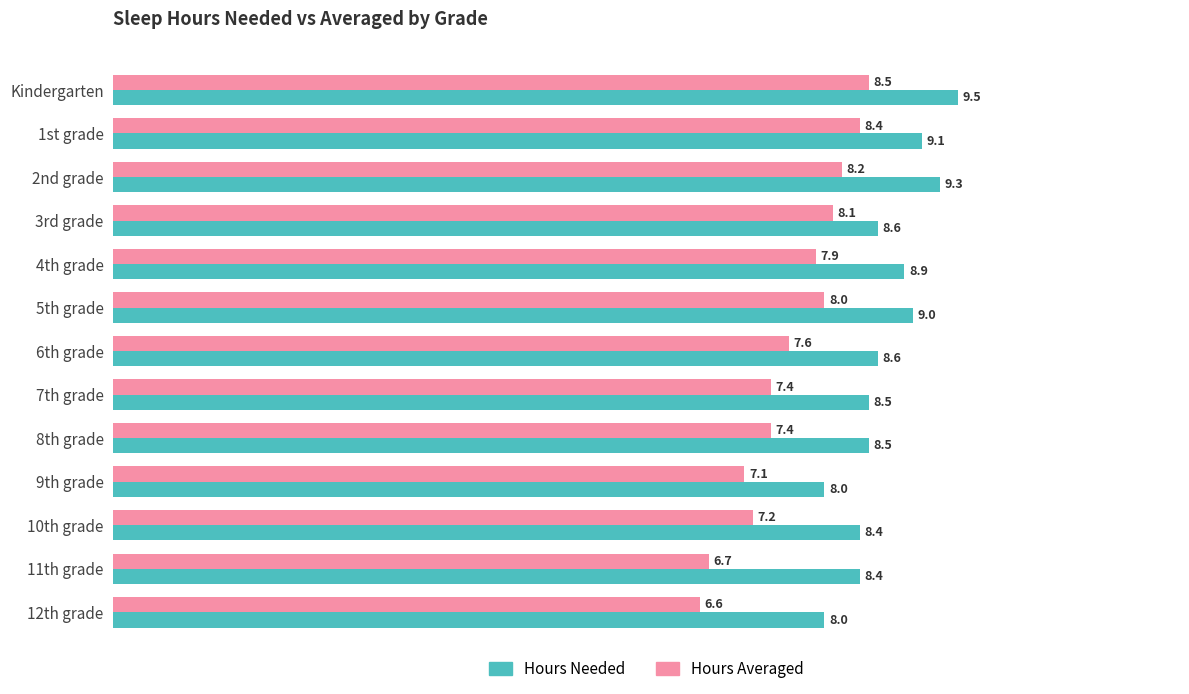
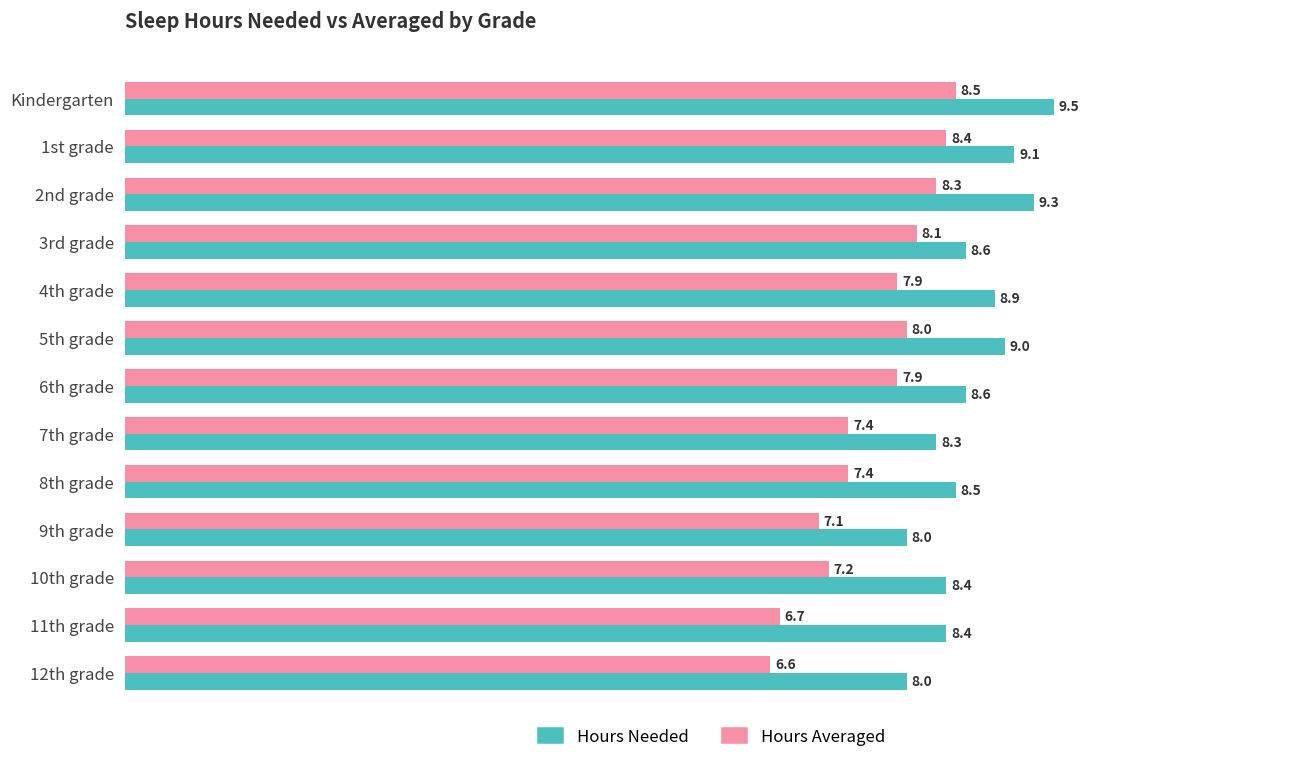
  {
    "Hours Needed": {
      "Kindergarten": 9.5,
      "1st grade": 9.1,
      "2nd grade": 9.3,
      "3rd grade": 8.6,
      "4th grade": 8.9,
      "5th grade": 9.0,
      "6th grade": 8.6,
-     "7th grade": 8.5,
+     "7th grade": 8.3,
      "8th grade": 8.5,
      "9th grade": 8.0,
      "10th grade": 8.4,
      "11th grade": 8.4,
      "12th grade": 8.0
    },
    "Hours Averaged": {
      "Kindergarten": 8.5,
      "1st grade": 8.4,
-     "2nd grade": 8.2,
+     "2nd grade": 8.3,
      "3rd grade": 8.1,
      "4th grade": 7.9,
      "5th grade": 8.0,
-     "6th grade": 7.6,
+     "6th grade": 7.9,
      "7th grade": 7.4,
      "8th grade": 7.4,
      "9th grade": 7.1,
      "10th grade": 7.2,
      "11th grade": 6.7,
      "12th grade": 6.6
    }
  }
